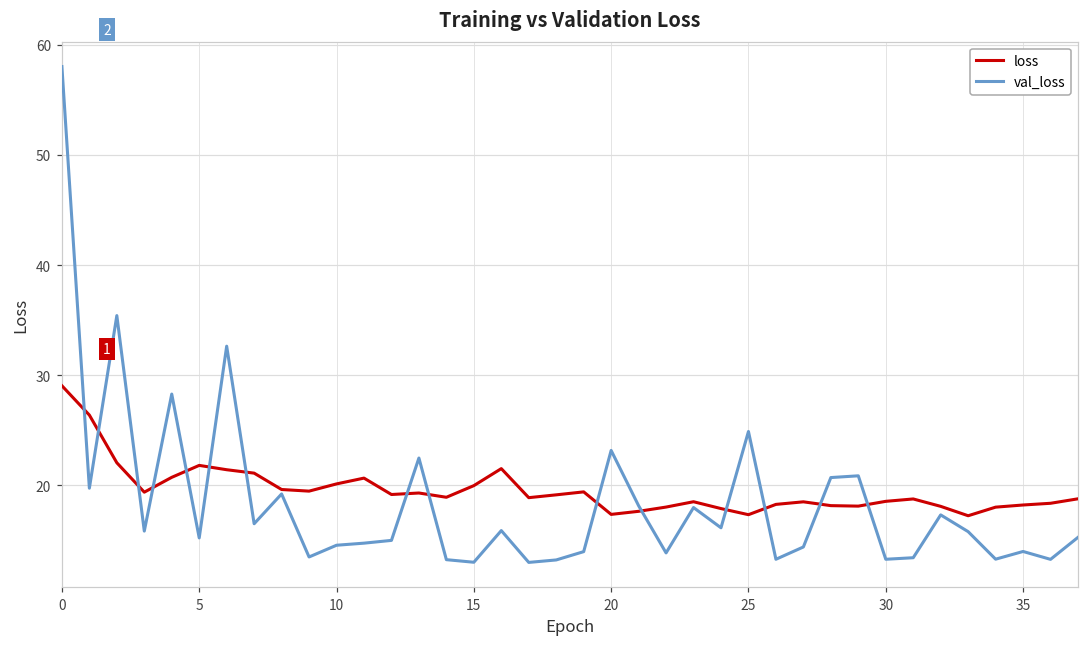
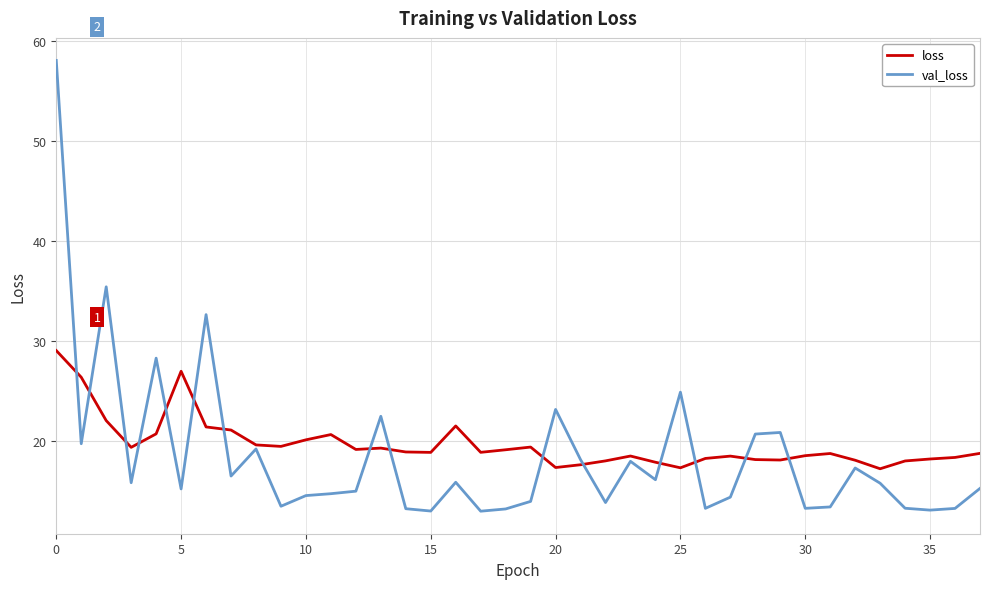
  {
    "loss": {
      "0": 29.1,
-     "5": 21.8,
+     "5": 27.0,
      "10": 20.1,
-     "15": 20.0,
+     "15": 18.9,
      "20": 17.4,
      "25": 17.3,
      "30": 18.6,
      "35": 18.2
    },
    "val_loss": {
      "0": 58.0,
      "5": 15.2,
      "10": 14.6,
      "15": 13.0,
      "20": 23.2,
      "25": 24.9,
      "30": 13.3,
-     "35": 14.0
+     "35": 13.1
    }
  }
